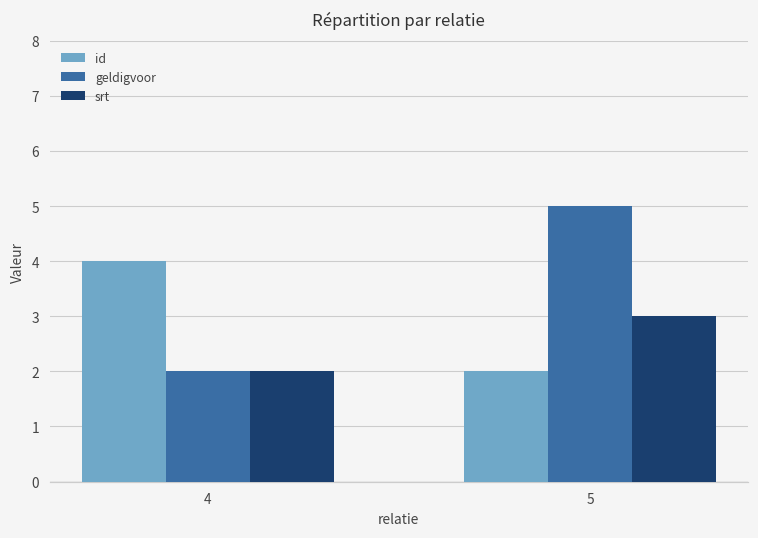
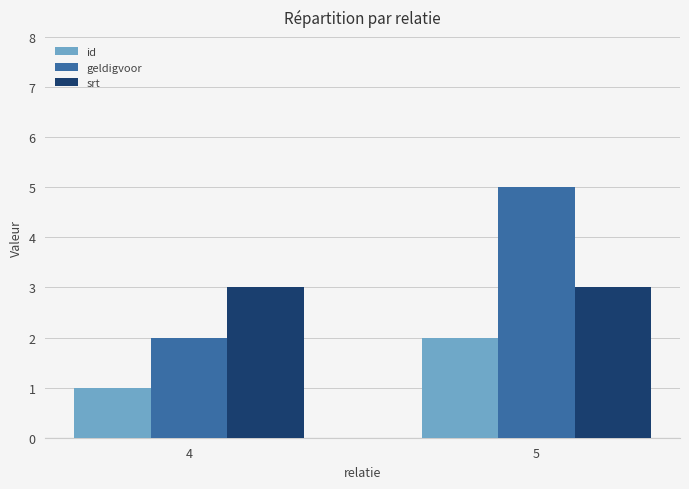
  {
    "id": {
-     "4": 4,
+     "4": 1,
      "5": 2
    },
    "geldigvoor": {
      "4": 2,
      "5": 5
    },
    "srt": {
-     "4": 2,
+     "4": 3,
      "5": 3
    }
  }
